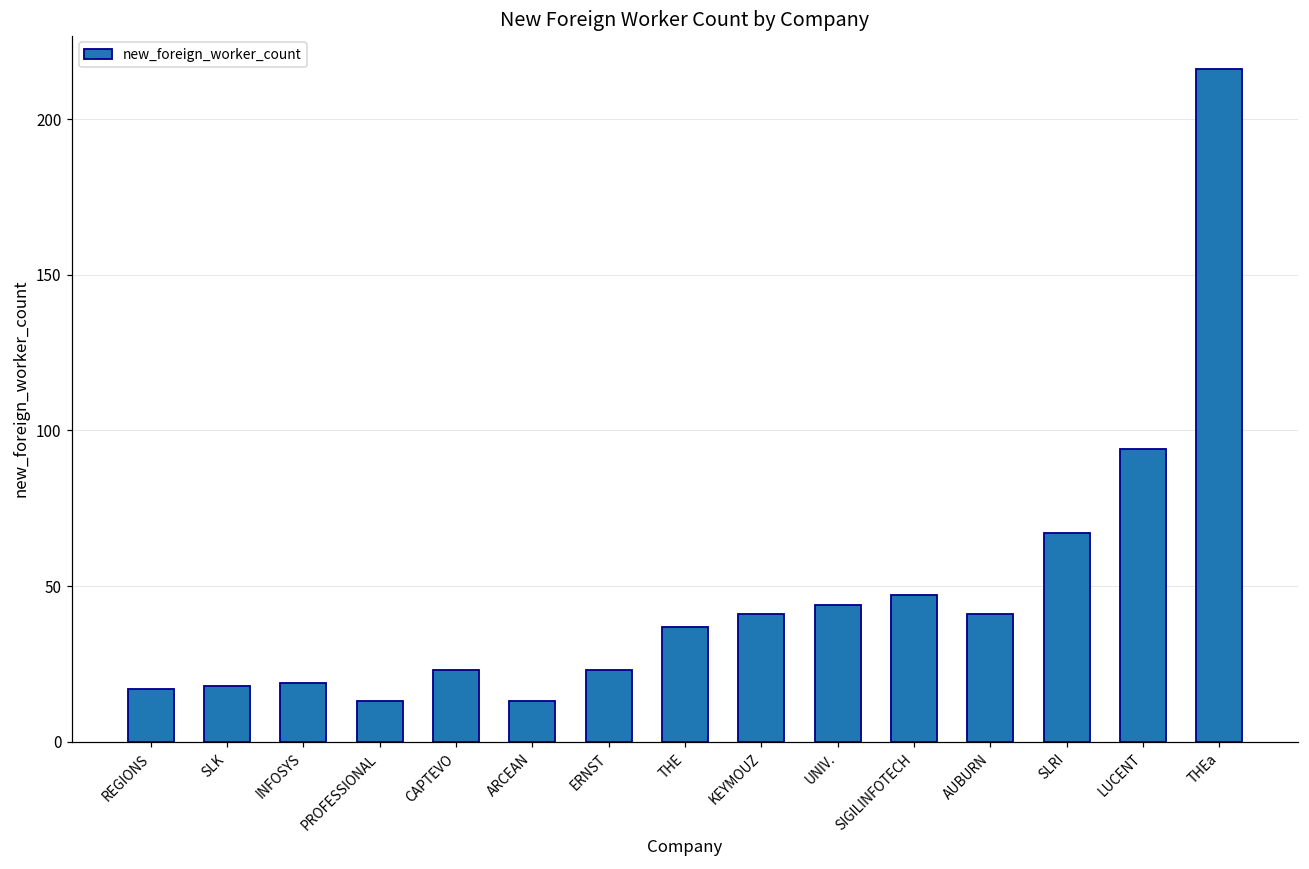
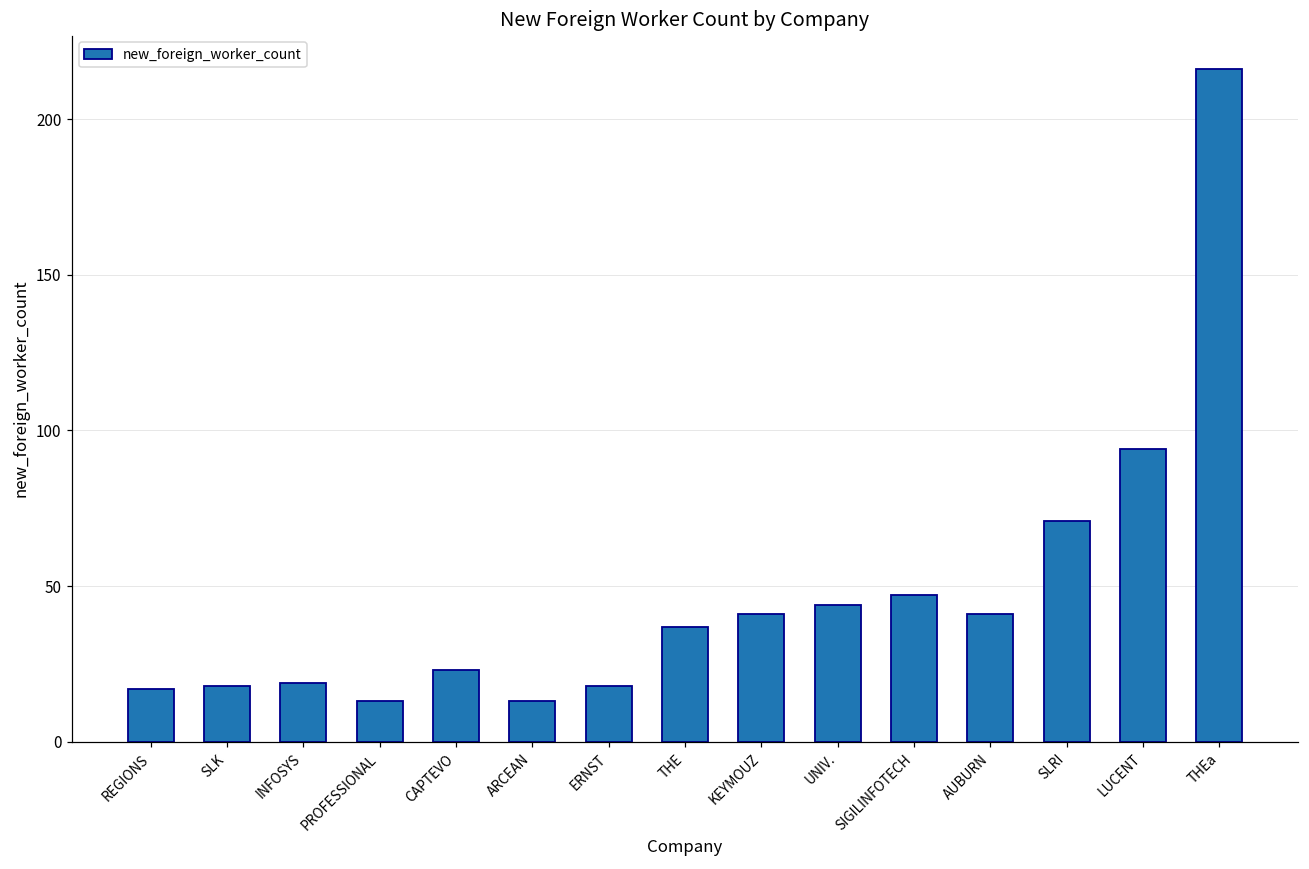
  {
    "REGIONS": 17,
    "SLK": 18,
    "INFOSYS": 19,
    "PROFESSIONAL": 13,
    "CAPTEVO": 23,
    "ARCEAN": 13,
-   "ERNST": 23,
+   "ERNST": 18,
    "THE": 37,
    "KEYMOUZ": 41,
    "UNIV.": 44,
    "SIGILINFOTECH": 47,
    "AUBURN": 41,
-   "SLRI": 67,
+   "SLRI": 71,
    "LUCENT": 94,
    "THEa": 216
  }
